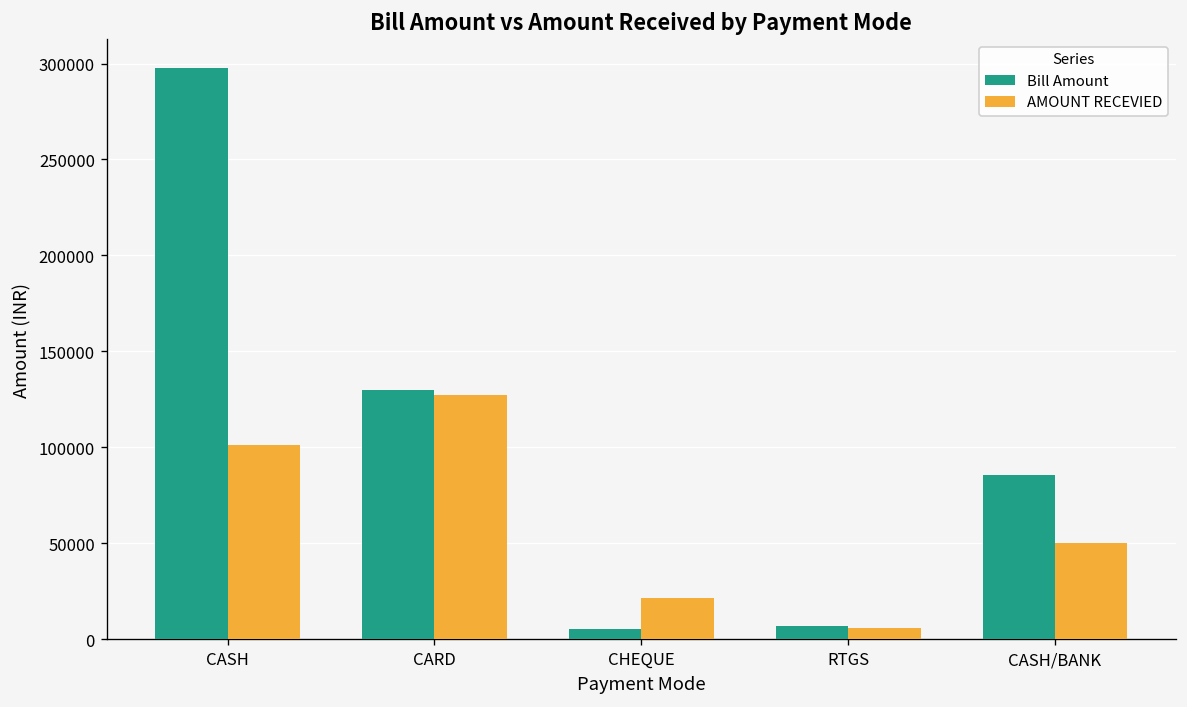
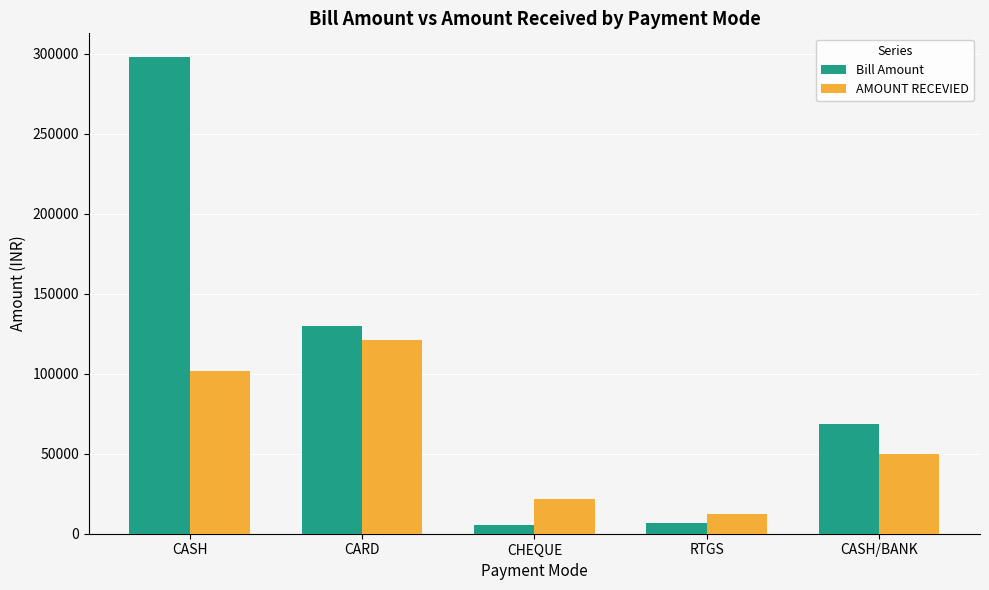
  {
    "Bill Amount": {
      "CASH": 298000,
      "CARD": 130000,
      "CHEQUE": 5000,
      "RTGS": 7000,
-     "CASH/BANK": 86000
+     "CASH/BANK": 69000
    },
    "AMOUNT RECEVIED": {
      "CASH": 101000,
-     "CARD": 127000,
+     "CARD": 121000,
      "CHEQUE": 22000,
-     "RTGS": 6000,
+     "RTGS": 12000,
      "CASH/BANK": 50000
    }
  }
